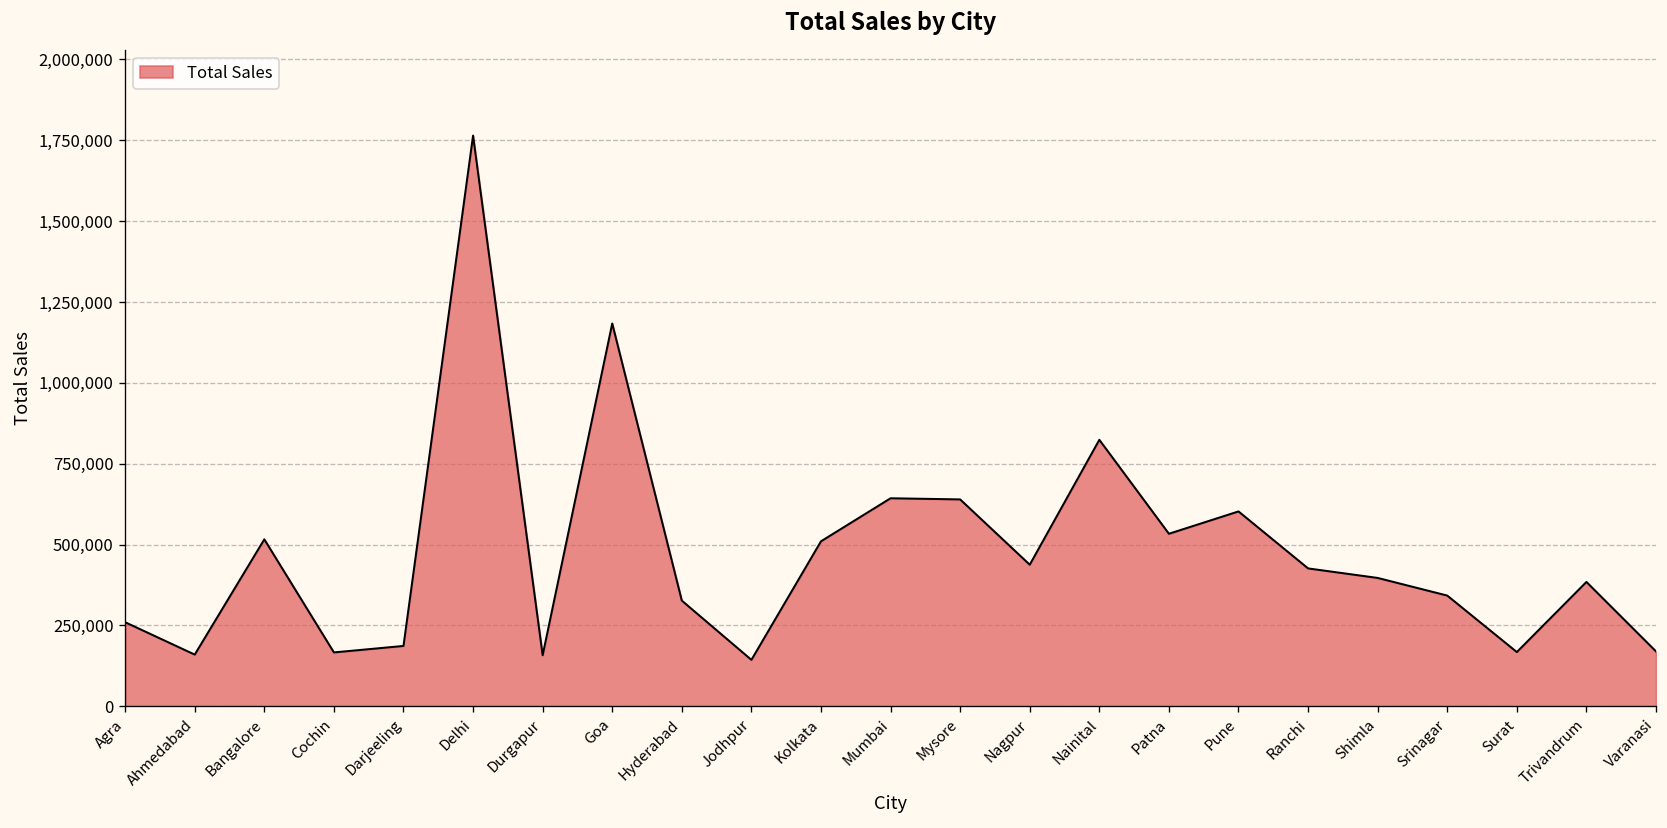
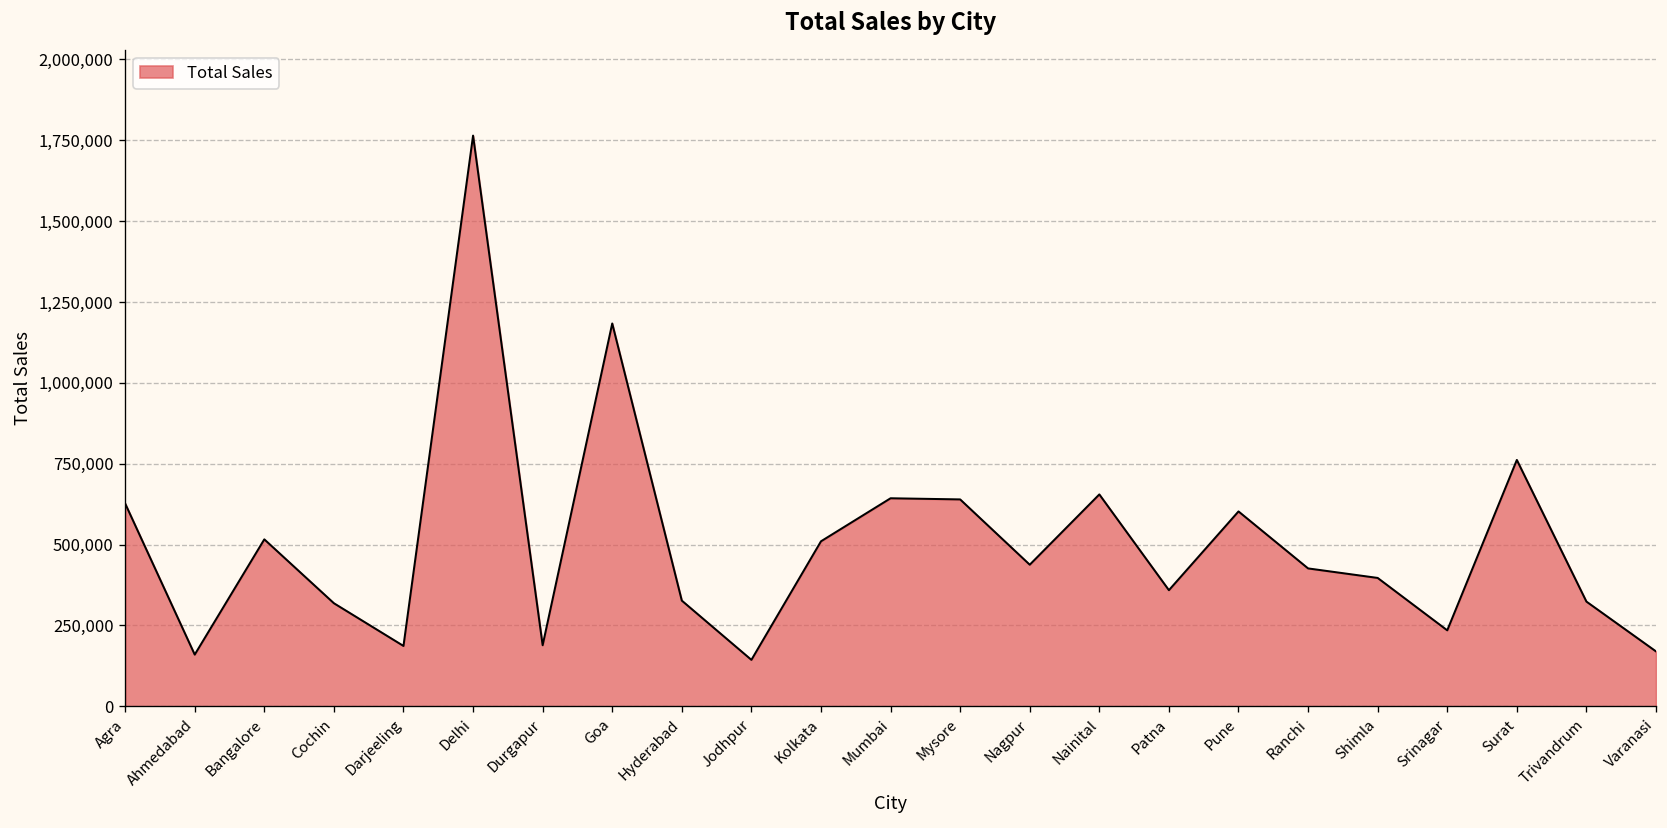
  {
-   "Agra": "260,000",
+   "Agra": "630,000",
    "Ahmedabad": "160,000",
    "Bangalore": "520,000",
-   "Cochin": "170,000",
+   "Cochin": "320,000",
    "Darjeeling": "190,000",
    "Delhi": "1,760,000",
-   "Durgapur": "160,000",
+   "Durgapur": "190,000",
    "Goa": "1,180,000",
    "Hyderabad": "330,000",
    "Jodhpur": "140,000",
    "Kolkata": "510,000",
    "Mumbai": "640,000",
    "Mysore": "640,000",
    "Nagpur": "440,000",
-   "Nainital": "820,000",
-   "Patna": "530,000",
+   "Nainital": "660,000",
+   "Patna": "360,000",
    "Pune": "600,000",
    "Ranchi": "430,000",
    "Shimla": "400,000",
-   "Srinagar": "340,000",
-   "Surat": "170,000",
-   "Trivandrum": "380,000",
+   "Srinagar": "230,000",
+   "Surat": "760,000",
+   "Trivandrum": "320,000",
    "Varanasi": "170,000"
  }
